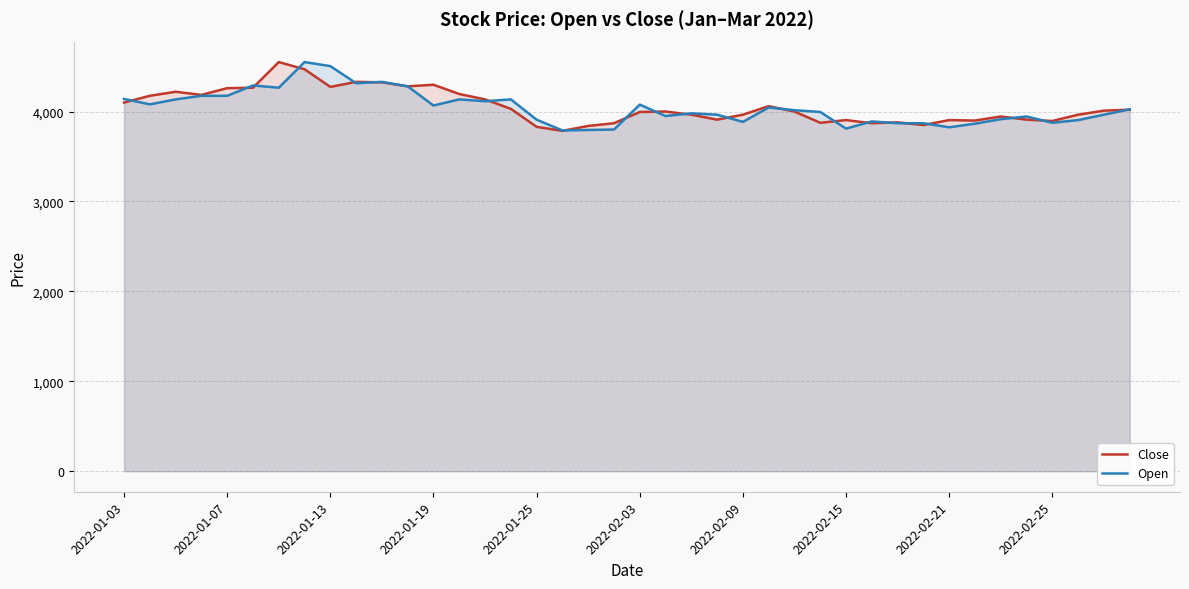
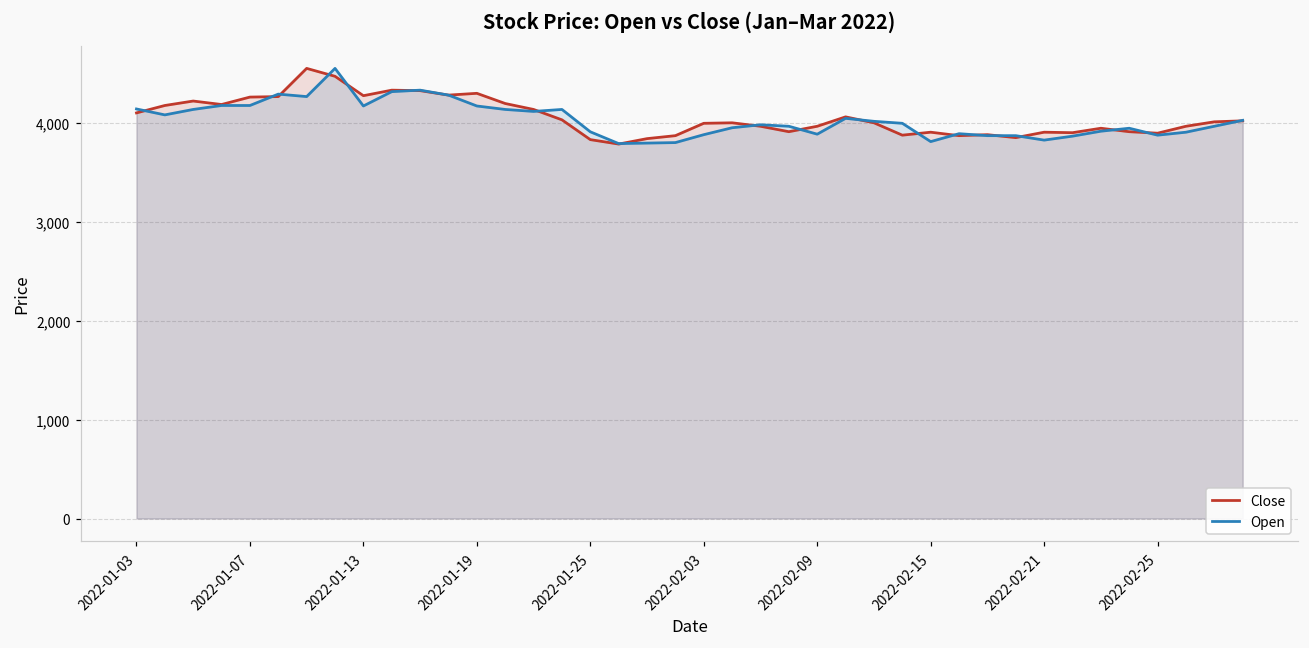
  {
    "Close": {
      "2022-01-03": "4,100",
      "2022-01-07": "4,300",
      "2022-01-13": "4,300",
      "2022-01-19": "4,300",
      "2022-01-25": "3,800",
      "2022-02-03": "4,000",
      "2022-02-09": "4,000",
      "2022-02-15": "3,900",
      "2022-02-21": "3,900"
    },
    "Open": {
      "2022-01-03": "4,100",
      "2022-01-07": "4,200",
-     "2022-01-13": "4,500",
-     "2022-01-19": "4,100",
+     "2022-01-13": "4,200",
+     "2022-01-19": "4,200",
      "2022-01-25": "3,900",
-     "2022-02-03": "4,100",
+     "2022-02-03": "3,900",
      "2022-02-09": "3,900",
      "2022-02-15": "3,800",
      "2022-02-21": "3,800"
    }
  }
